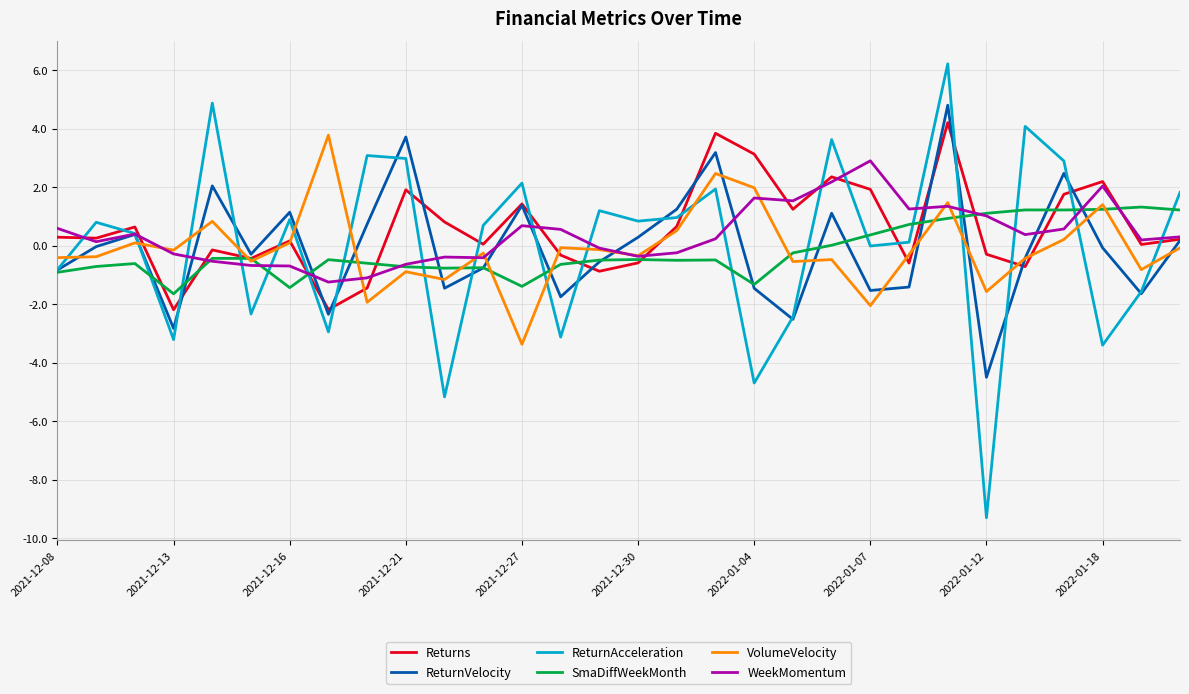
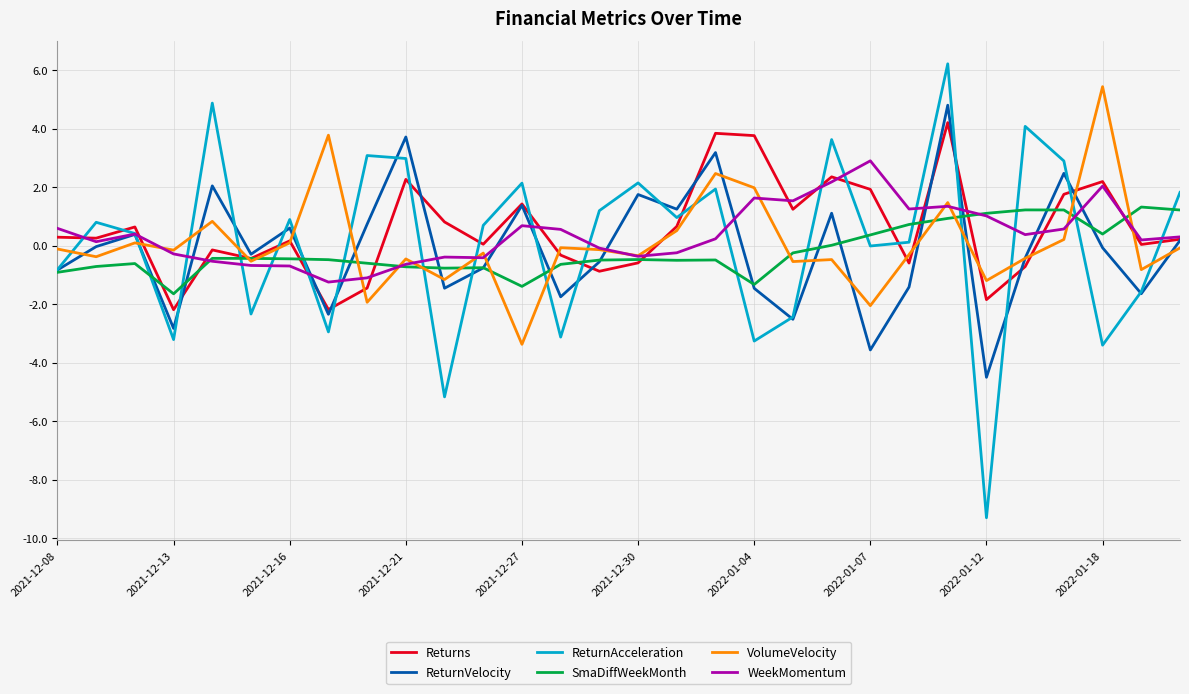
  {
    "Returns": {
      "2021-12-08": 0.3,
      "2021-12-13": -2.2,
-     "2021-12-21": 1.9,
+     "2021-12-21": 2.3,
      "2021-12-30": -0.6,
-     "2022-01-04": 3.1,
+     "2022-01-04": 3.8,
      "2022-01-07": 1.9,
-     "2022-01-12": -0.3,
+     "2022-01-12": -1.8,
      "2022-01-18": 2.2
    },
    "ReturnVelocity": {
      "2021-12-13": -2.8,
-     "2021-12-16": 1.1,
+     "2021-12-16": 0.6,
      "2021-12-21": 3.7,
-     "2021-12-30": 0.3,
+     "2021-12-30": 1.7,
      "2022-01-04": -1.5,
-     "2022-01-07": -1.5,
+     "2022-01-07": -3.6,
      "2022-01-12": -4.5,
      "2022-01-18": -0.1
    },
    "ReturnAcceleration": {
      "2021-12-13": -3.2,
      "2021-12-16": 0.9,
      "2021-12-21": 3.0,
      "2021-12-27": 2.1,
-     "2021-12-30": 0.8,
-     "2022-01-04": -4.7,
+     "2021-12-30": 2.1,
+     "2022-01-04": -3.3,
      "2022-01-07": 0.0,
      "2022-01-12": -9.3,
      "2022-01-18": -3.4
    },
    "SmaDiffWeekMonth": {
      "2021-12-13": -1.6,
-     "2021-12-16": -1.4,
+     "2021-12-16": -0.4,
      "2021-12-27": -1.4,
      "2021-12-30": -0.5,
      "2022-01-04": -1.3,
      "2022-01-07": 0.4,
      "2022-01-12": 1.1,
-     "2022-01-18": 1.2
+     "2022-01-18": 0.4
    },
    "VolumeVelocity": {
-     "2021-12-08": -0.4,
+     "2021-12-08": -0.1,
      "2021-12-13": -0.2,
-     "2021-12-21": -0.9,
+     "2021-12-21": -0.5,
      "2021-12-27": -3.4,
      "2022-01-04": 2.0,
      "2022-01-07": -2.1,
-     "2022-01-12": -1.6,
-     "2022-01-18": 1.4
+     "2022-01-12": -1.2,
+     "2022-01-18": 5.4
    },
    "WeekMomentum": {
      "2021-12-08": 0.6,
      "2021-12-13": -0.3,
      "2021-12-16": -0.7,
      "2021-12-27": 0.7,
      "2022-01-04": 1.6,
      "2022-01-07": 2.9,
      "2022-01-12": 1.0,
      "2022-01-18": 2.0
    }
  }
